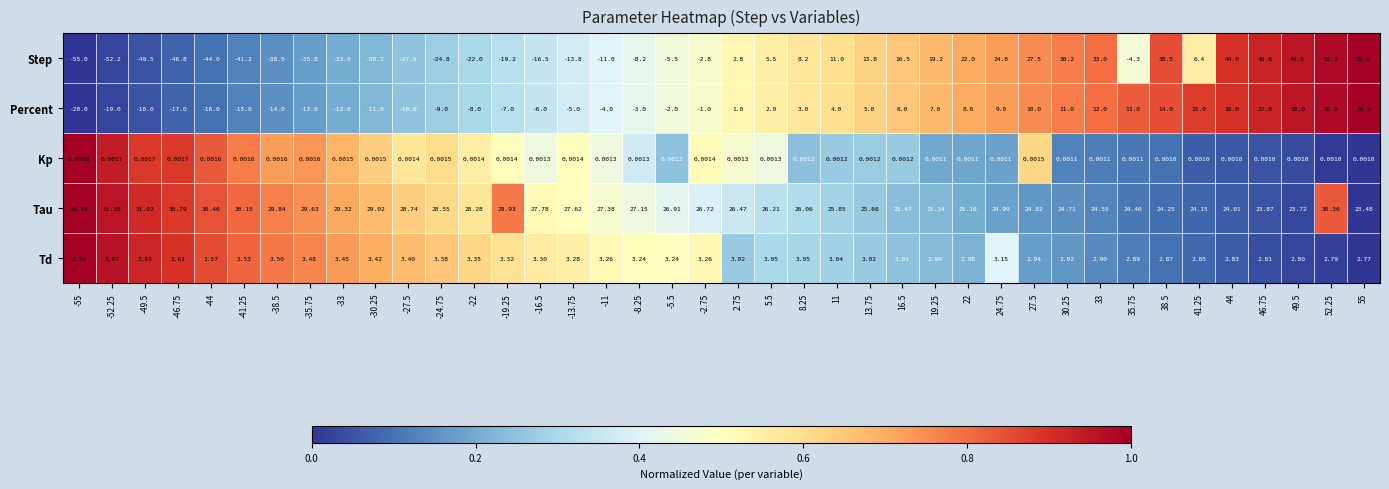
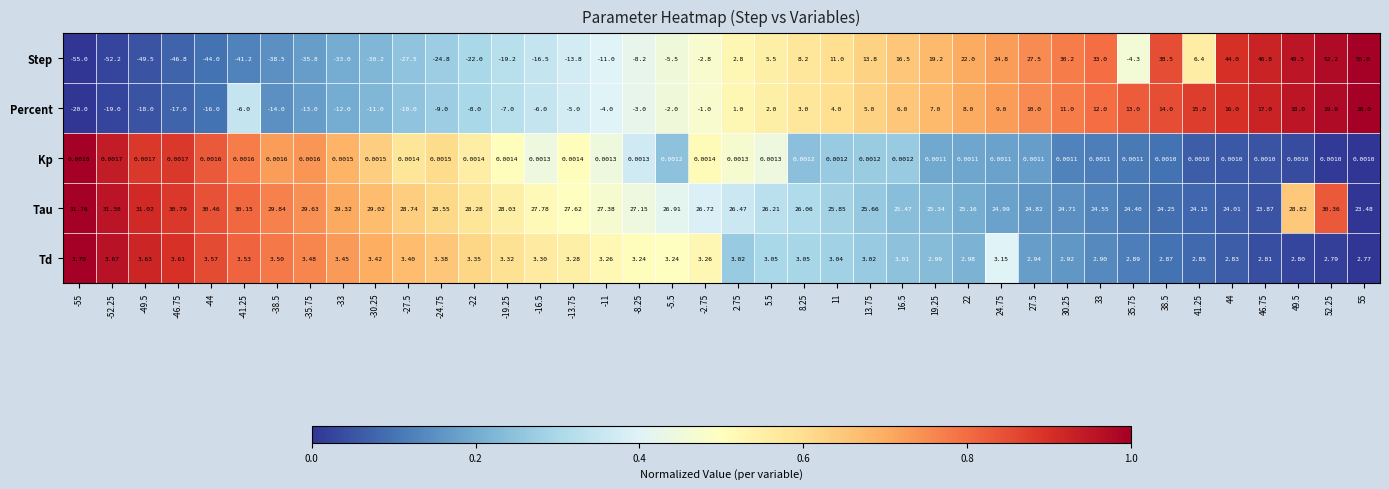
  {
    "Step": {
      "-55": -55.0,
      "-52.25": -52.2,
      "-49.5": -49.5,
      "-46.75": -46.8,
      "-44": -44.0,
      "-41.25": -41.2,
      "-38.5": -38.5,
      "-35.75": -35.8,
      "-33": -33.0,
      "-30.25": -30.2,
      "-27.5": -27.5,
      "-24.75": -24.8,
      "-22": -22.0,
      "-19.25": -19.2,
      "-16.5": -16.5,
      "-13.75": -13.8,
      "-11": -11.0,
      "-8.25": -8.2,
      "-5.5": -5.5,
      "-2.75": -2.8,
      "2.75": 2.8,
      "5.5": 5.5,
      "8.25": 8.2,
      "11": 11.0,
      "13.75": 13.8,
      "16.5": 16.5,
      "19.25": 19.2,
      "22": 22.0,
      "24.75": 24.8,
      "27.5": 27.5,
      "30.25": 30.2,
      "33": 33.0,
      "35.75": -4.3,
      "38.5": 38.5,
      "41.25": 6.4,
      "44": 44.0,
      "46.75": 46.8,
      "49.5": 49.5,
      "52.25": 52.2,
      "55": 55.0
    },
    "Percent": {
      "-55": -20.0,
      "-52.25": -19.0,
      "-49.5": -18.0,
      "-46.75": -17.0,
      "-44": -16.0,
-     "-41.25": -15.0,
+     "-41.25": -6.0,
      "-38.5": -14.0,
      "-35.75": -13.0,
      "-33": -12.0,
      "-30.25": -11.0,
      "-27.5": -10.0,
      "-24.75": -9.0,
      "-22": -8.0,
      "-19.25": -7.0,
      "-16.5": -6.0,
      "-13.75": -5.0,
      "-11": -4.0,
      "-8.25": -3.0,
      "-5.5": -2.0,
      "-2.75": -1.0,
      "2.75": 1.0,
      "5.5": 2.0,
      "8.25": 3.0,
      "11": 4.0,
      "13.75": 5.0,
      "16.5": 6.0,
      "19.25": 7.0,
      "22": 8.0,
      "24.75": 9.0,
      "27.5": 10.0,
      "30.25": 11.0,
      "33": 12.0,
      "35.75": 13.0,
      "38.5": 14.0,
      "41.25": 15.0,
      "44": 16.0,
      "46.75": 17.0,
      "49.5": 18.0,
      "52.25": 19.0,
      "55": 20.0
    },
    "Kp": {
      "-55": 0.0018,
      "-52.25": 0.0017,
      "-49.5": 0.0017,
      "-46.75": 0.0017,
      "-44": 0.0016,
      "-41.25": 0.0016,
      "-38.5": 0.0016,
      "-35.75": 0.0016,
      "-33": 0.0015,
      "-30.25": 0.0015,
      "-27.5": 0.0014,
      "-24.75": 0.0015,
      "-22": 0.0014,
      "-19.25": 0.0014,
      "-16.5": 0.0013,
      "-13.75": 0.0014,
      "-11": 0.0013,
      "-8.25": 0.0013,
      "-5.5": 0.0012,
      "-2.75": 0.0014,
      "2.75": 0.0013,
      "5.5": 0.0013,
      "8.25": 0.0012,
      "11": 0.0012,
      "13.75": 0.0012,
      "16.5": 0.0012,
      "19.25": 0.0011,
      "22": 0.0011,
      "24.75": 0.0011,
-     "27.5": 0.0015,
+     "27.5": 0.0011,
      "30.25": 0.0011,
      "33": 0.0011,
      "35.75": 0.0011,
      "38.5": 0.0010,
      "41.25": 0.0010,
      "44": 0.0010,
      "46.75": 0.0010,
      "49.5": 0.0010,
      "52.25": 0.0010,
      "55": 0.0010
    },
    "Tau": {
      "-55": 31.76,
      "-52.25": 31.38,
      "-49.5": 31.02,
      "-46.75": 30.79,
      "-44": 30.46,
      "-41.25": 30.15,
      "-38.5": 29.84,
      "-35.75": 29.63,
      "-33": 29.32,
      "-30.25": 29.02,
      "-27.5": 28.74,
      "-24.75": 28.55,
      "-22": 28.28,
-     "-19.25": 29.93,
+     "-19.25": 28.03,
      "-16.5": 27.78,
      "-13.75": 27.62,
      "-11": 27.38,
      "-8.25": 27.15,
      "-5.5": 26.91,
      "-2.75": 26.72,
      "2.75": 26.47,
      "5.5": 26.21,
      "8.25": 26.06,
      "11": 25.85,
      "13.75": 25.66,
      "16.5": 25.47,
      "19.25": 25.34,
      "22": 25.16,
      "24.75": 24.99,
      "27.5": 24.82,
      "30.25": 24.71,
      "33": 24.55,
      "35.75": 24.40,
      "38.5": 24.25,
      "41.25": 24.15,
      "44": 24.01,
      "46.75": 23.87,
-     "49.5": 23.72,
+     "49.5": 28.82,
      "52.25": 30.36,
      "55": 23.48
    },
    "Td": {
      "-55": 3.70,
      "-52.25": 3.67,
      "-49.5": 3.63,
      "-46.75": 3.61,
      "-44": 3.57,
      "-41.25": 3.53,
      "-38.5": 3.50,
      "-35.75": 3.48,
      "-33": 3.45,
      "-30.25": 3.42,
      "-27.5": 3.40,
      "-24.75": 3.38,
      "-22": 3.35,
      "-19.25": 3.32,
      "-16.5": 3.30,
      "-13.75": 3.28,
      "-11": 3.26,
      "-8.25": 3.24,
      "-5.5": 3.24,
      "-2.75": 3.26,
      "2.75": 3.02,
      "5.5": 3.05,
      "8.25": 3.05,
      "11": 3.04,
      "13.75": 3.02,
      "16.5": 3.01,
      "19.25": 2.99,
      "22": 2.98,
      "24.75": 3.15,
      "27.5": 2.94,
      "30.25": 2.92,
      "33": 2.90,
      "35.75": 2.89,
      "38.5": 2.87,
      "41.25": 2.85,
      "44": 2.83,
      "46.75": 2.81,
      "49.5": 2.80,
      "52.25": 2.79,
      "55": 2.77
    }
  }
